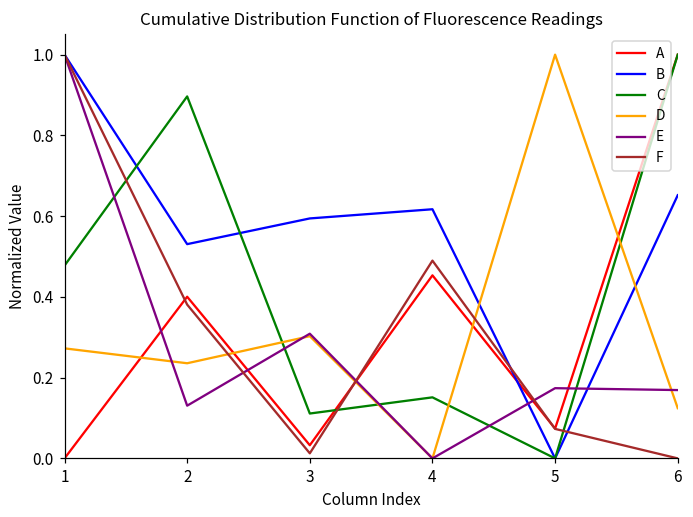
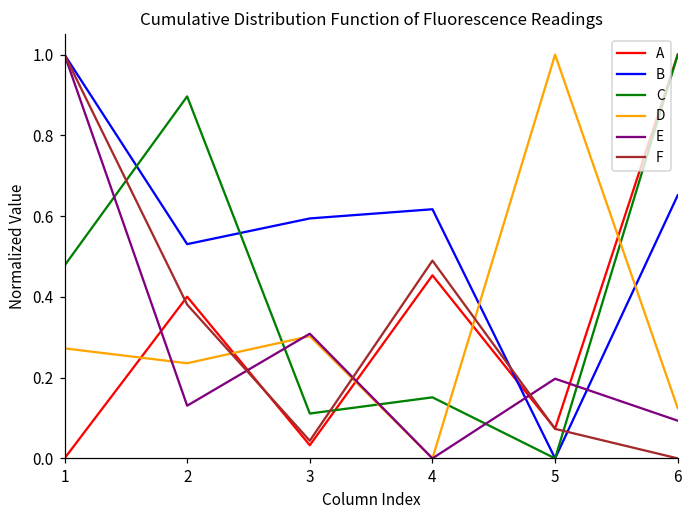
  {
    "A": {
      "1": 0.00,
      "2": 0.40,
      "3": 0.03,
      "4": 0.45
    },
    "B": {
      "2": 0.53,
      "3": 0.59,
      "4": 0.62,
      "6": 0.65
    },
    "C": {
      "1": 0.48,
      "2": 0.90,
      "3": 0.11,
      "4": 0.15
    },
    "D": {
      "1": 0.27,
      "2": 0.24,
      "5": 1.00,
      "6": 0.12
    },
    "E": {
      "2": 0.13,
-     "5": 0.17,
-     "6": 0.17
+     "5": 0.20,
+     "6": 0.09
    },
    "F": {
      "2": 0.38,
-     "3": 0.01,
+     "3": 0.04,
      "4": 0.49,
      "6": 0.00
    }
  }
